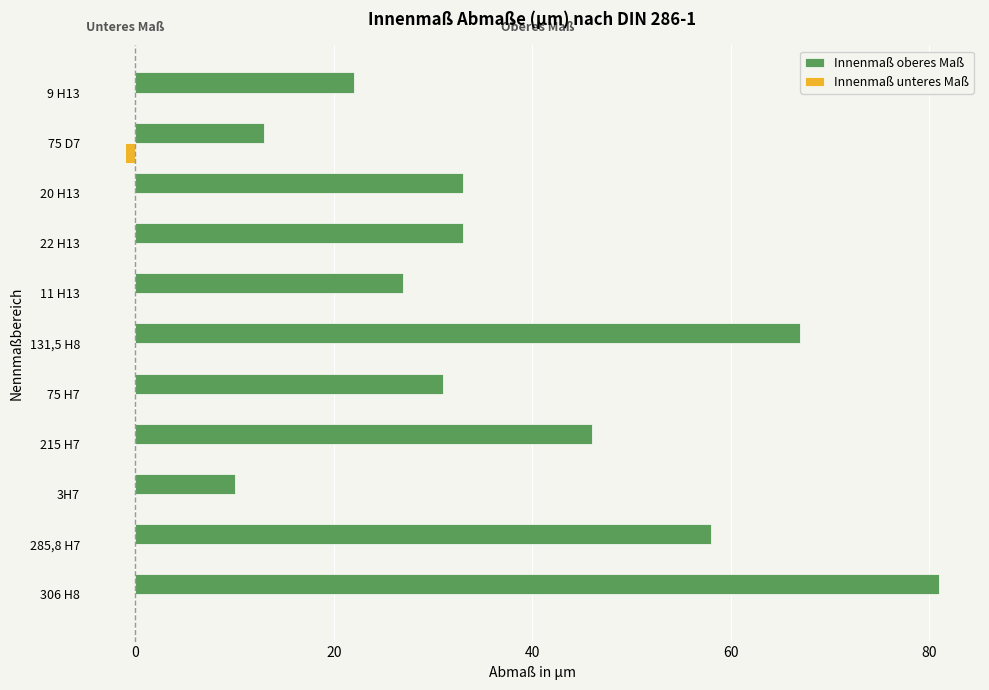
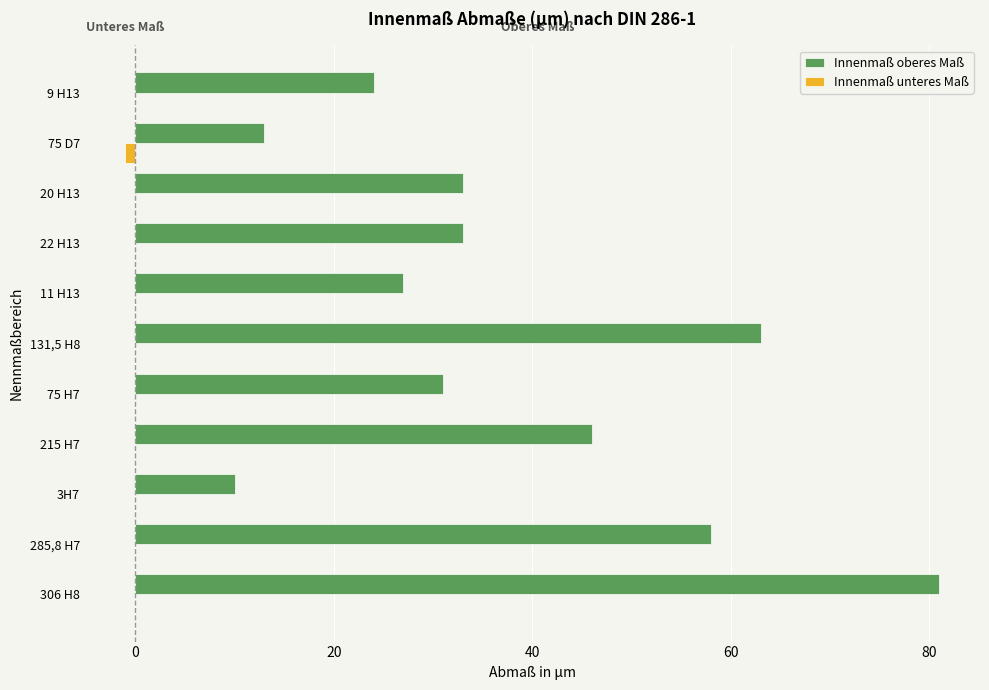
  {
    "Innenmaß oberes Maß": {
-     "9 H13": 22,
+     "9 H13": 24,
      "75 D7": 13,
      "20 H13": 33,
      "22 H13": 33,
      "11 H13": 27,
-     "131,5 H8": 67,
+     "131,5 H8": 63,
      "75 H7": 31,
      "215 H7": 46,
      "3H7": 10,
      "285,8 H7": 58,
      "306 H8": 81
    },
    "Innenmaß unteres Maß": {
      "9 H13": 0,
      "75 D7": -1,
      "20 H13": 0,
      "22 H13": 0,
      "11 H13": 0,
      "131,5 H8": 0,
      "75 H7": 0,
      "215 H7": 0,
      "3H7": 0,
      "285,8 H7": 0,
      "306 H8": 0
    }
  }
